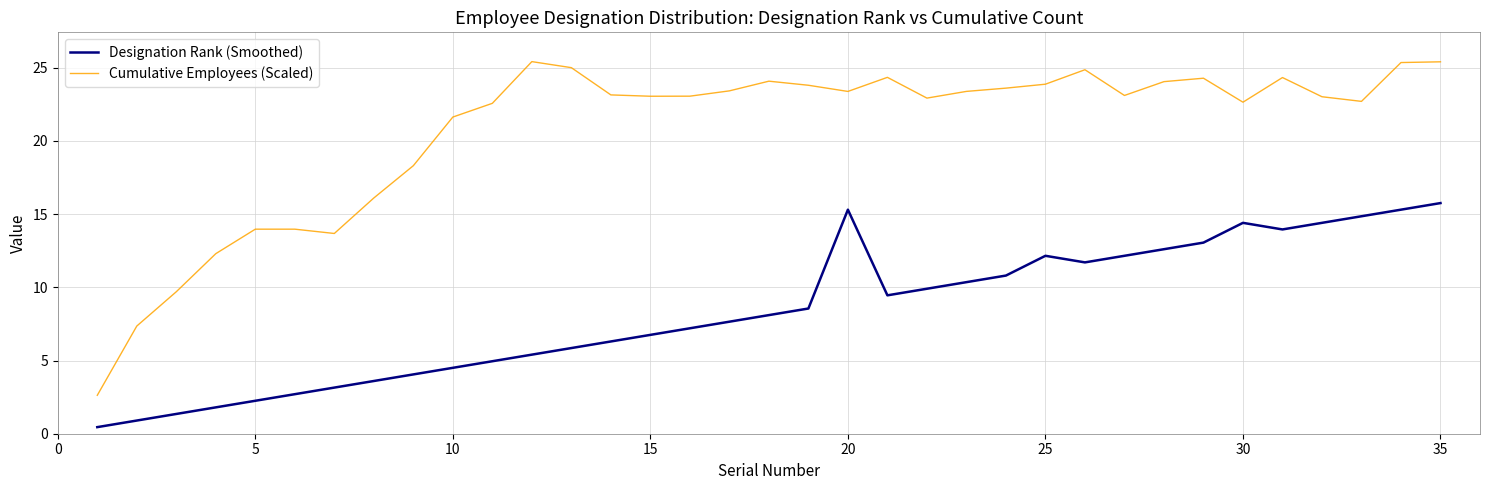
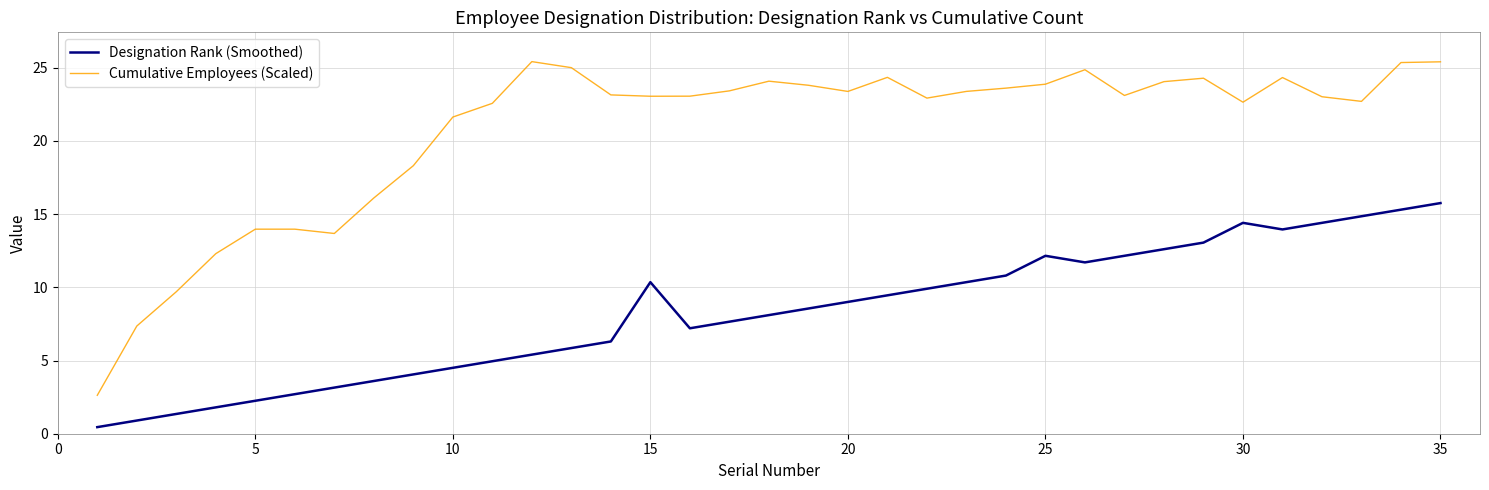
  {
    "Designation Rank (Smoothed)": {
      "5": 2.3,
      "10": 4.5,
-     "15": 6.8,
-     "20": 15.3,
+     "15": 10.4,
+     "20": 9.0,
      "25": 12.2,
      "30": 14.4,
      "35": 15.8
    },
    "Cumulative Employees (Scaled)": {
      "5": 14.0,
      "10": 21.6,
      "15": 23.0,
      "20": 23.4,
      "25": 23.9,
      "30": 22.6,
      "35": 25.4
    }
  }
